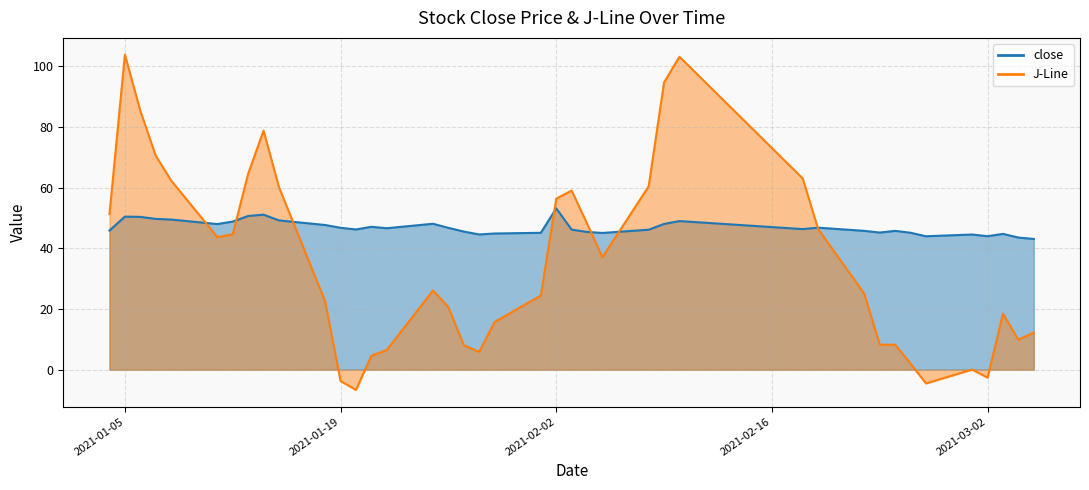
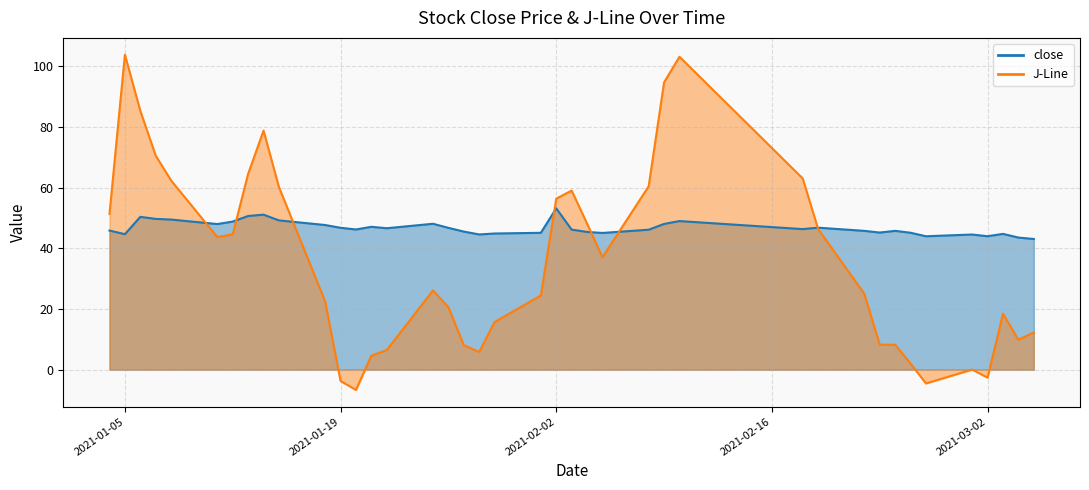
  {
    "close": {
-     "2021-01-05": 50,
+     "2021-01-05": 45,
      "2021-01-19": 47,
      "2021-02-02": 53,
      "2021-03-02": 44
    }
  }
